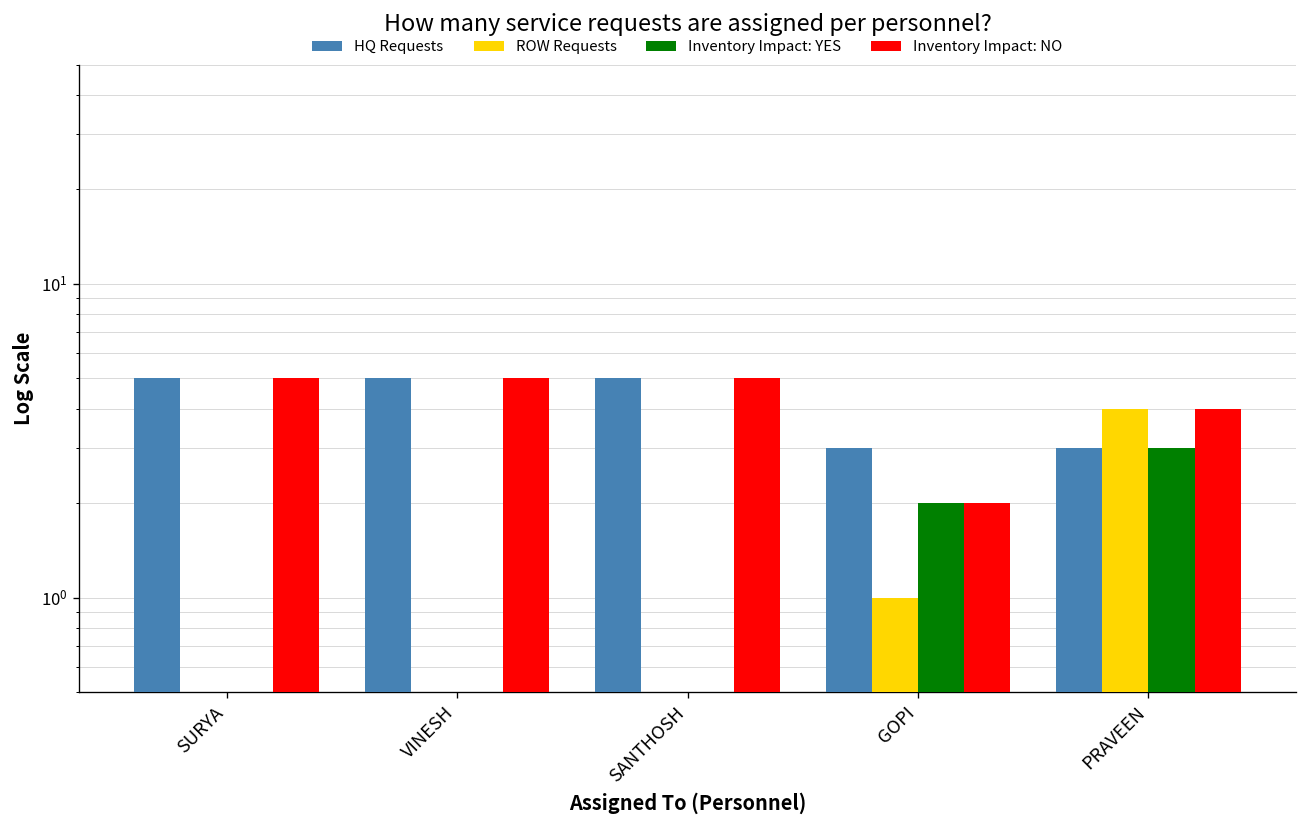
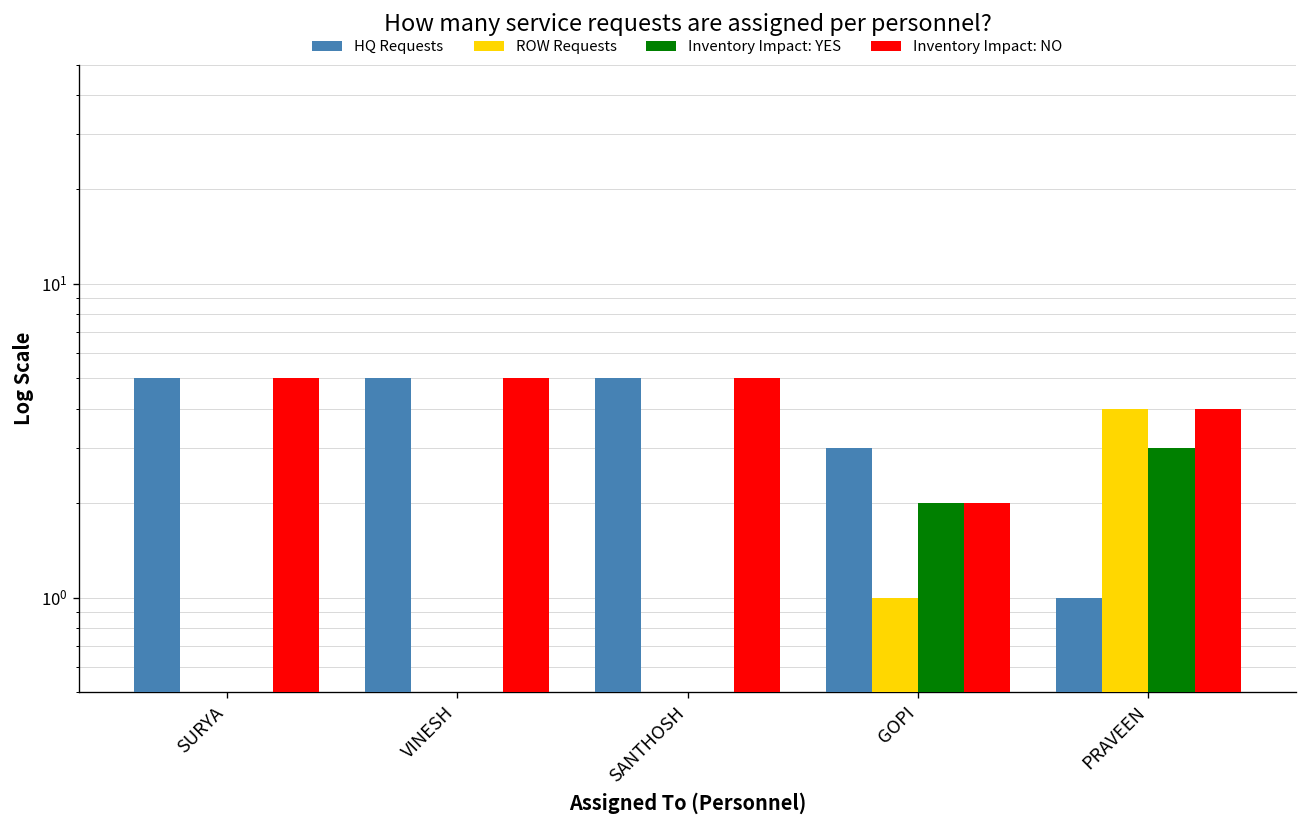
  {
    "HQ Requests": {
      "SURYA": 5,
      "VINESH": 5,
      "SANTHOSH": 5,
      "GOPI": 3,
-     "PRAVEEN": 3
+     "PRAVEEN": 1
    },
    "ROW Requests": {
      "GOPI": 1,
      "PRAVEEN": 4
    },
    "Inventory Impact: YES": {
      "GOPI": 2,
      "PRAVEEN": 3
    },
    "Inventory Impact: NO": {
      "SURYA": 5,
      "VINESH": 5,
      "SANTHOSH": 5,
      "GOPI": 2,
      "PRAVEEN": 4
    }
  }
